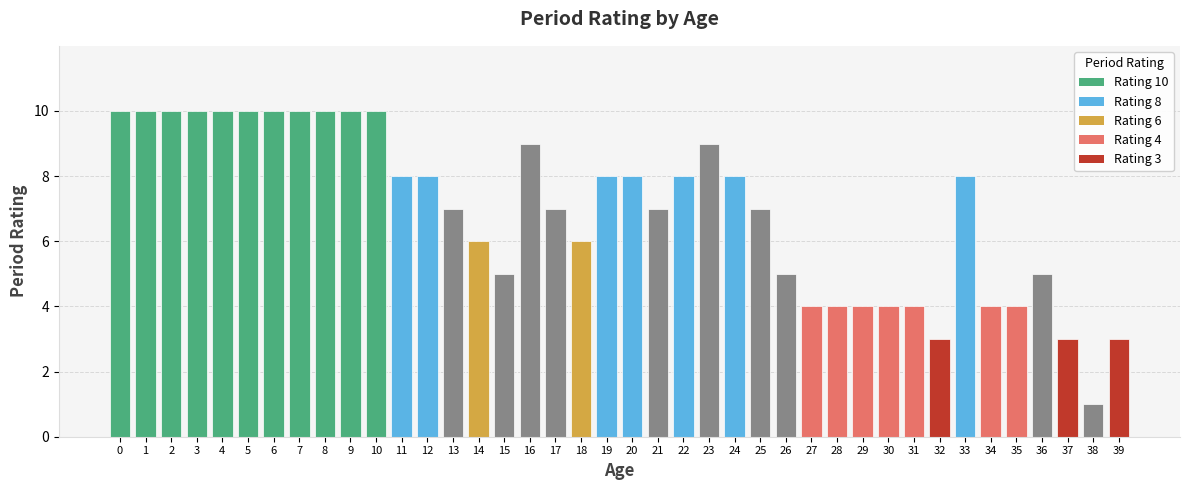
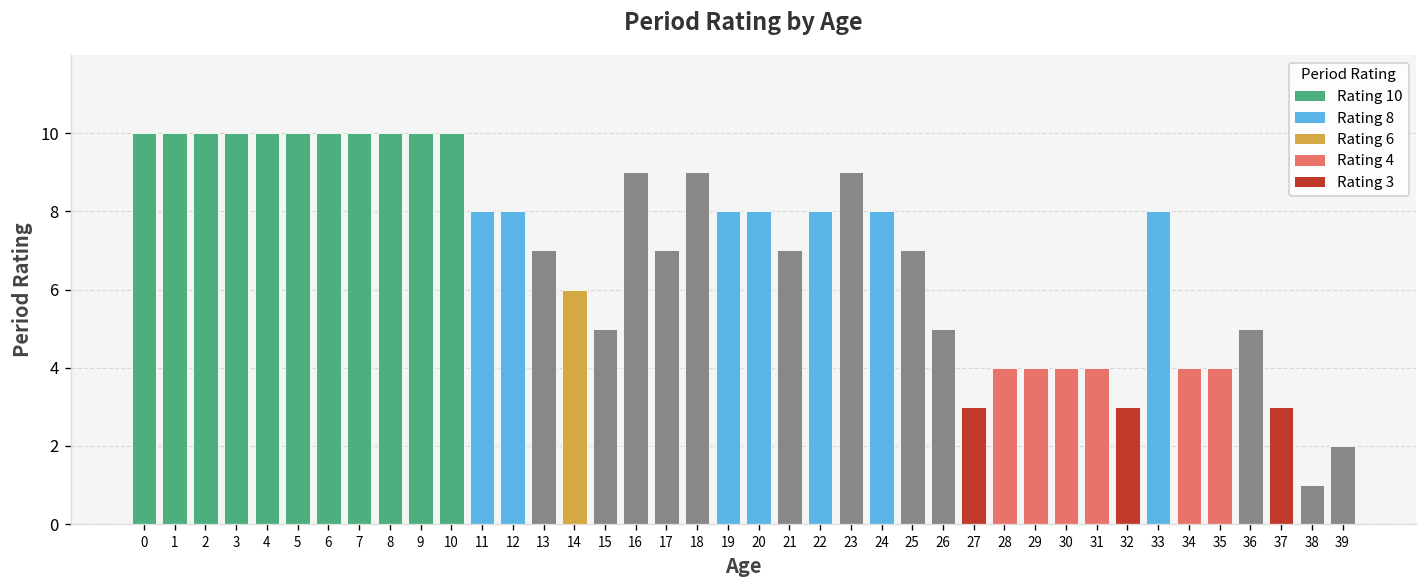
  {
    "0": 10,
    "1": 10,
    "2": 10,
    "3": 10,
    "4": 10,
    "5": 10,
    "6": 10,
    "7": 10,
    "8": 10,
    "9": 10,
    "10": 10,
    "11": 8,
    "12": 8,
    "13": 7,
    "14": 6,
    "15": 5,
    "16": 9,
    "17": 7,
-   "18": 6,
+   "18": 9,
    "19": 8,
    "20": 8,
    "21": 7,
    "22": 8,
    "23": 9,
    "24": 8,
    "25": 7,
    "26": 5,
-   "27": 4,
+   "27": 3,
    "28": 4,
    "29": 4,
    "30": 4,
    "31": 4,
    "32": 3,
    "33": 8,
    "34": 4,
    "35": 4,
    "36": 5,
    "37": 3,
    "38": 1,
-   "39": 3
+   "39": 2
  }
